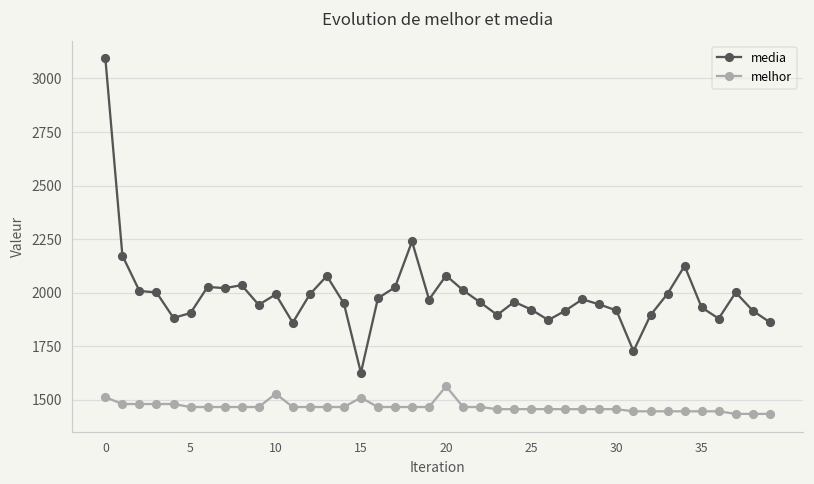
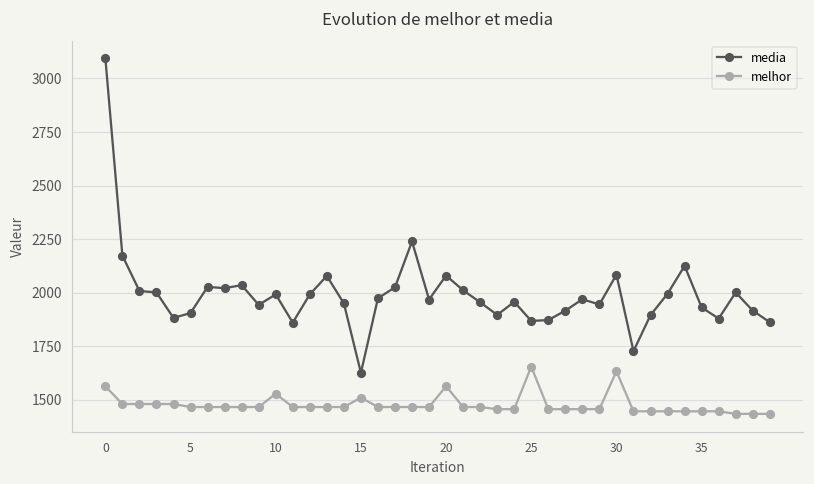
  {
    "media": {
      "0": 3090,
      "5": 1910,
      "10": 1990,
      "15": 1630,
      "20": 2080,
-     "25": 1920,
-     "30": 1920,
+     "25": 1870,
+     "30": 2080,
      "35": 1930
    },
    "melhor": {
-     "0": 1510,
+     "0": 1560,
      "5": 1470,
      "10": 1530,
      "15": 1510,
      "20": 1560,
-     "25": 1460,
-     "30": 1460,
+     "25": 1660,
+     "30": 1630,
      "35": 1450
    }
  }
